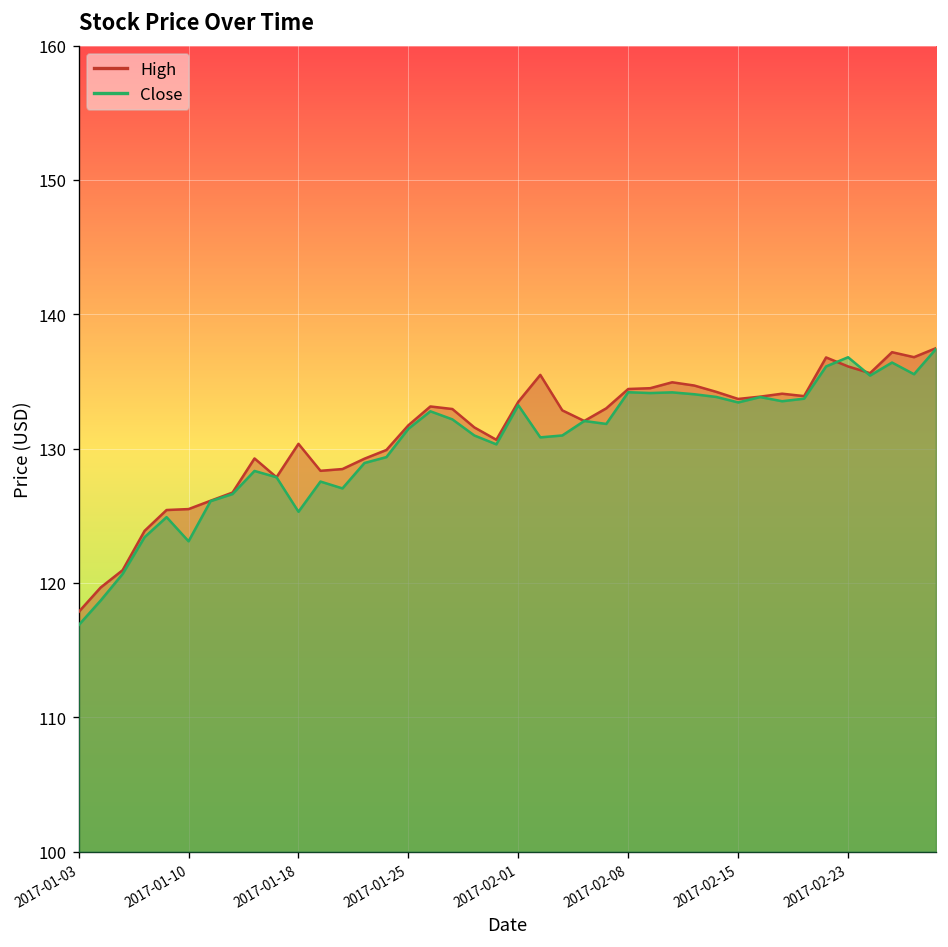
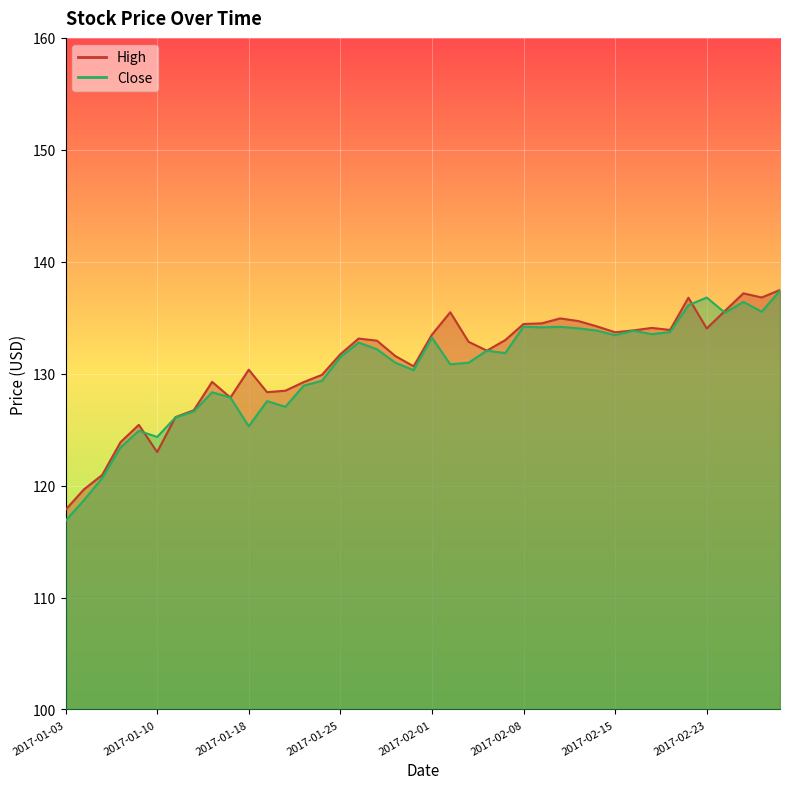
  {
    "High": {
      "2017-01-03": 117.8,
-     "2017-01-10": 125.5,
+     "2017-01-10": 123.0,
      "2017-01-18": 130.4,
      "2017-01-25": 131.7,
      "2017-02-01": 133.5,
      "2017-02-08": 134.4,
      "2017-02-15": 133.7,
-     "2017-02-23": 136.1
+     "2017-02-23": 134.0
    },
    "Close": {
      "2017-01-03": 116.9,
-     "2017-01-10": 123.1,
+     "2017-01-10": 124.3,
      "2017-01-18": 125.3,
      "2017-01-25": 131.5,
      "2017-02-01": 133.2,
      "2017-02-08": 134.2,
      "2017-02-15": 133.4,
      "2017-02-23": 136.8
    }
  }
